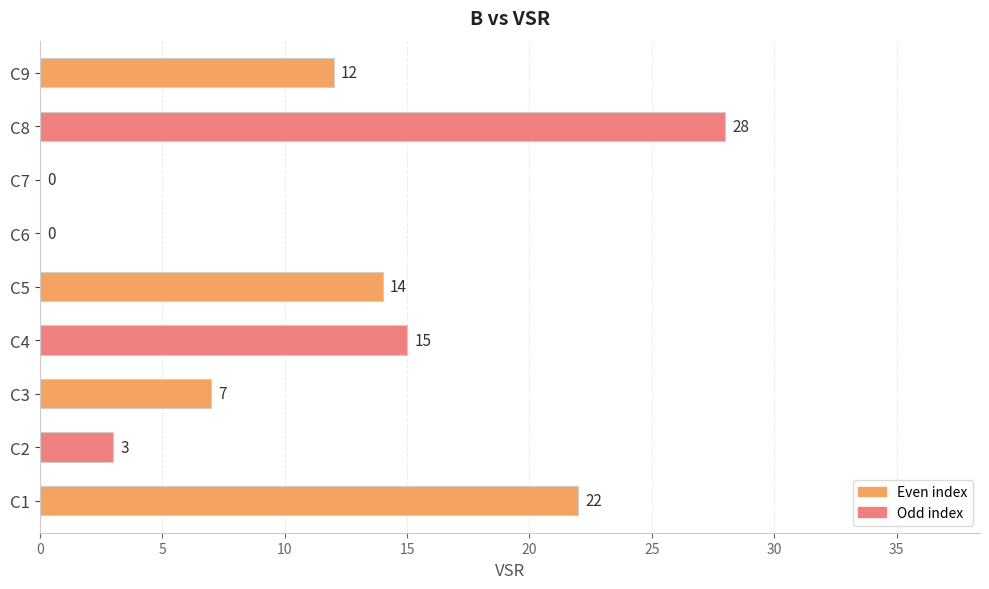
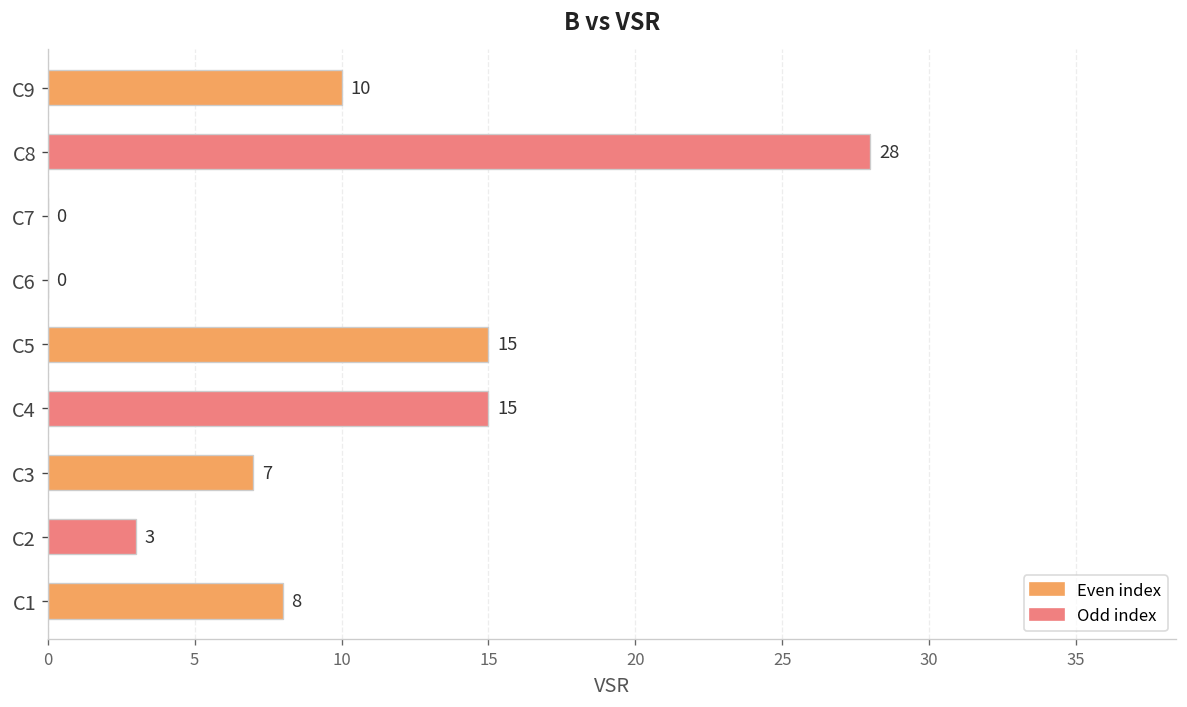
  {
-   "C9": 12,
+   "C9": 10,
    "C8": 28,
    "C7": 0,
    "C6": 0,
-   "C5": 14,
+   "C5": 15,
    "C4": 15,
    "C3": 7,
    "C2": 3,
-   "C1": 22
+   "C1": 8
  }
